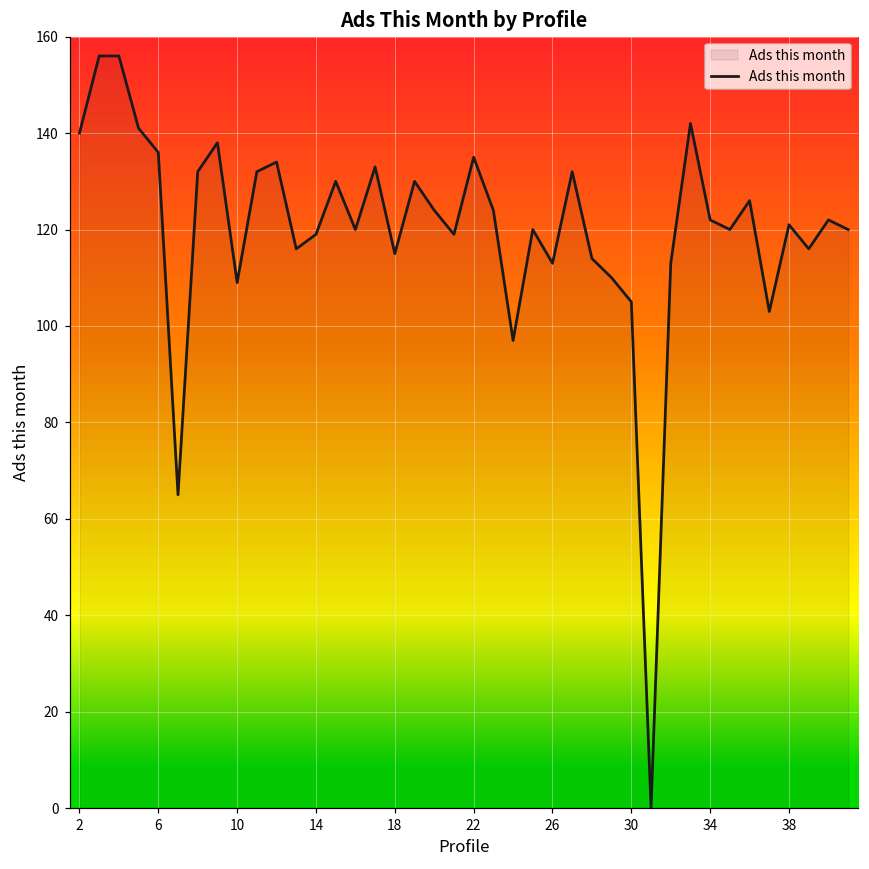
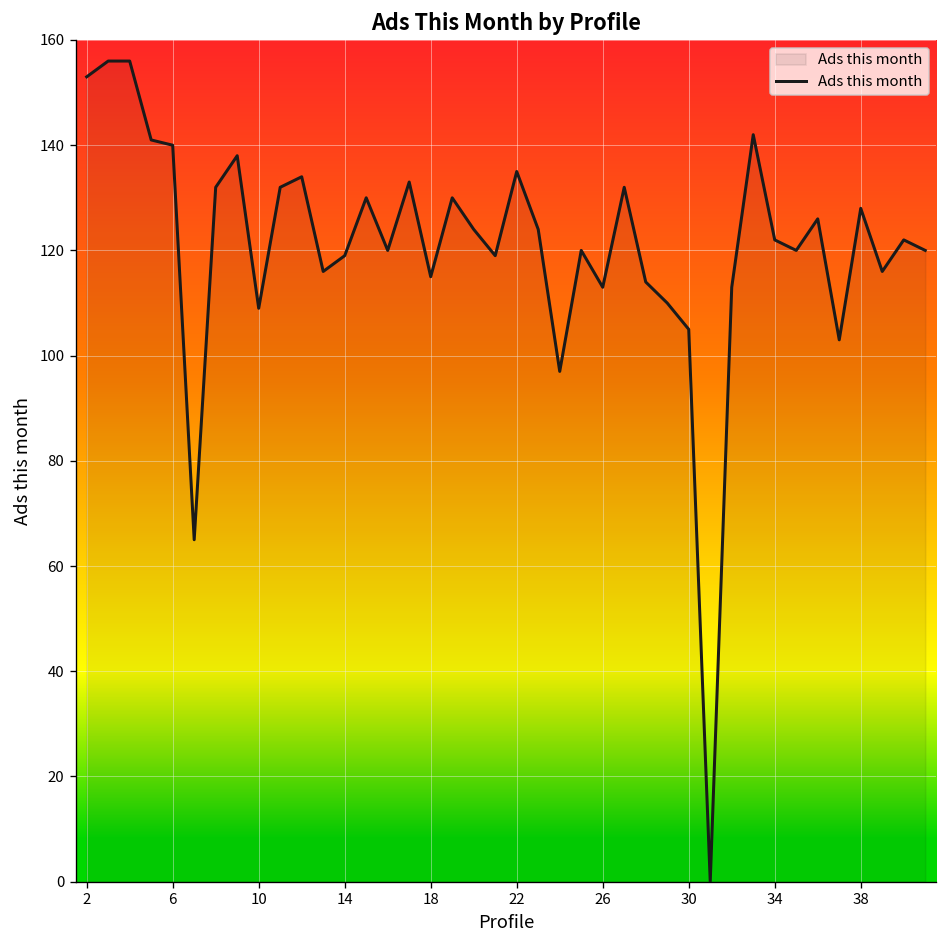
  {
-   "2": 140,
-   "6": 136,
+   "2": 153,
+   "6": 140,
    "10": 109,
    "14": 119,
    "18": 115,
    "22": 135,
    "26": 113,
    "30": 105,
    "34": 122,
-   "38": 121
+   "38": 128
  }
